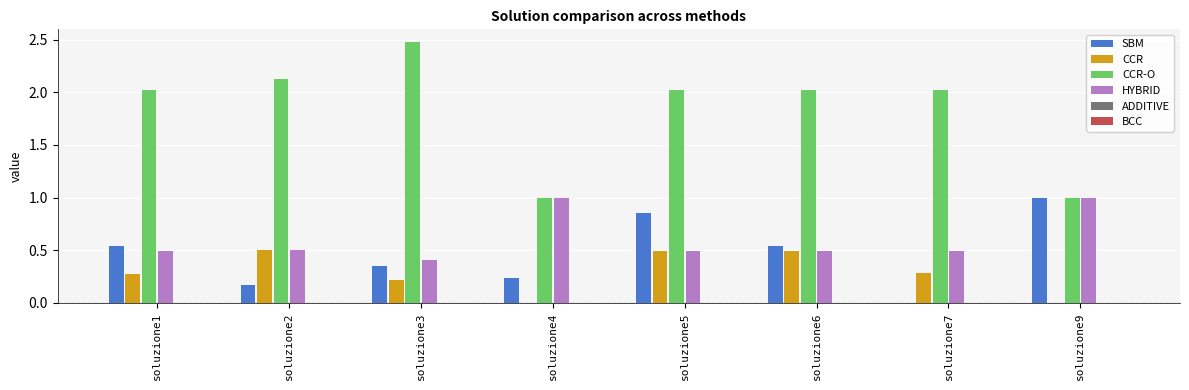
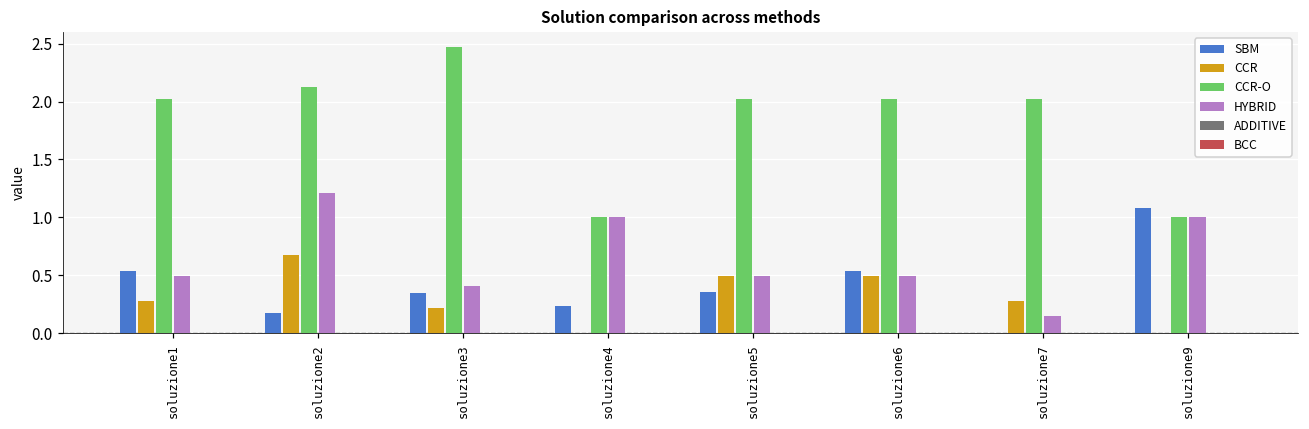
  {
    "SBM": {
      "soluzione1": 0.54,
      "soluzione2": 0.17,
      "soluzione3": 0.35,
      "soluzione4": 0.23,
-     "soluzione5": 0.85,
+     "soluzione5": 0.36,
      "soluzione6": 0.54,
-     "soluzione9": 1.00
+     "soluzione9": 1.08
    },
    "CCR": {
      "soluzione1": 0.28,
-     "soluzione2": 0.50,
+     "soluzione2": 0.67,
      "soluzione3": 0.21,
      "soluzione4": 0.00,
      "soluzione5": 0.49,
      "soluzione6": 0.49,
      "soluzione7": 0.28,
      "soluzione9": 0.00
    },
    "CCR-O": {
      "soluzione1": 2.02,
      "soluzione2": 2.13,
      "soluzione3": 2.48,
      "soluzione4": 1.00,
      "soluzione5": 2.02,
      "soluzione6": 2.02,
      "soluzione7": 2.02,
      "soluzione9": 1.00
    },
    "HYBRID": {
      "soluzione1": 0.49,
-     "soluzione2": 0.50,
+     "soluzione2": 1.21,
      "soluzione3": 0.40,
      "soluzione4": 1.00,
      "soluzione5": 0.49,
      "soluzione6": 0.49,
-     "soluzione7": 0.49,
+     "soluzione7": 0.15,
      "soluzione9": 1.00
    },
    "ADDITIVE": {
      "soluzione1": 0.00,
      "soluzione2": 0.00,
      "soluzione5": 0.00,
      "soluzione6": 0.00,
      "soluzione7": 0.00
    },
    "BCC": {
      "soluzione1": 0.00,
      "soluzione2": 0.00,
      "soluzione3": 0.00,
      "soluzione4": 0.00,
      "soluzione5": 0.00,
      "soluzione6": 0.00,
      "soluzione7": 0.00,
      "soluzione9": 0.00
    }
  }
